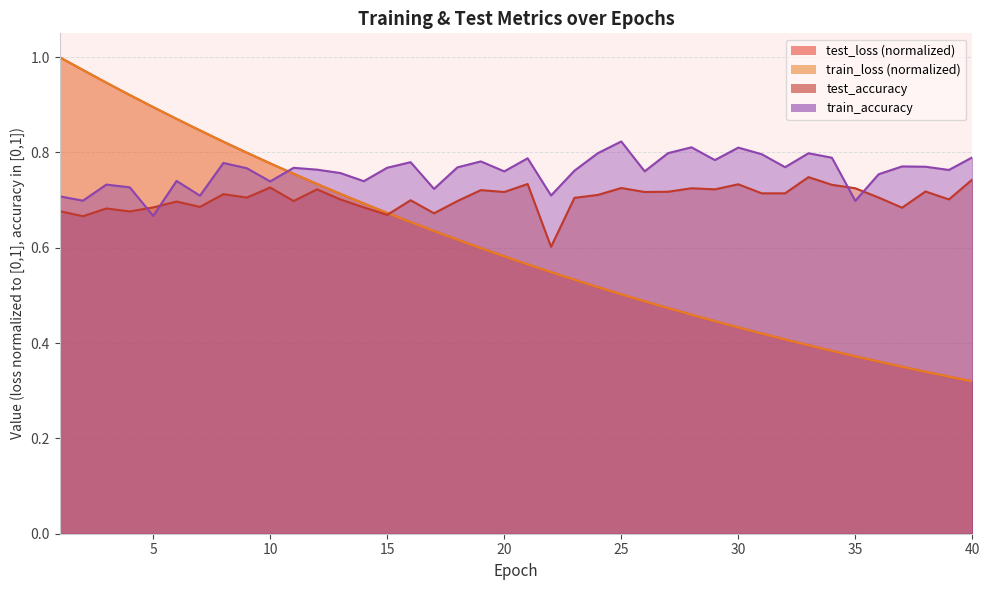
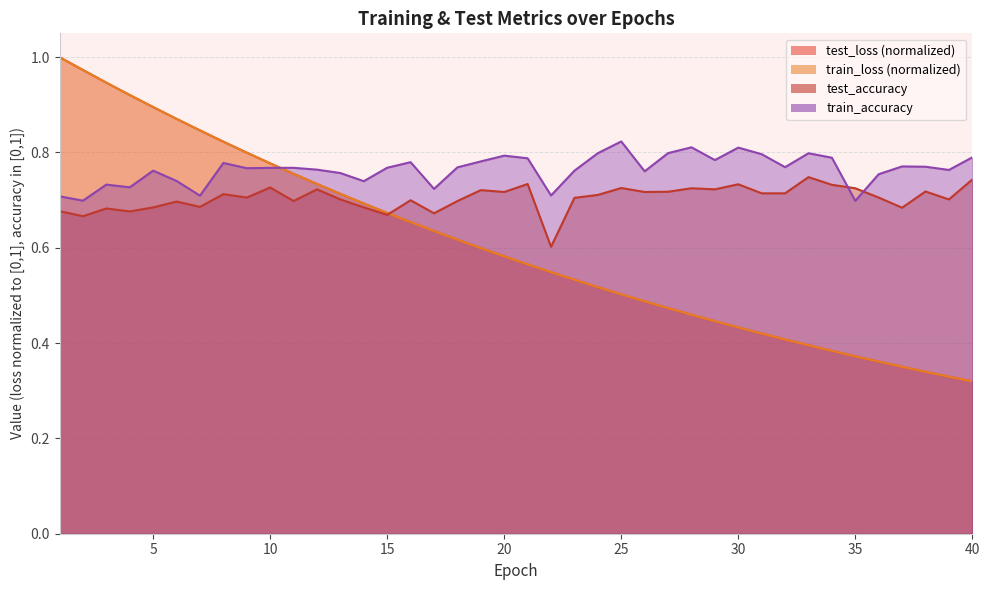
  {
    "train_accuracy": {
-     "5": 0.67,
-     "10": 0.74,
+     "5": 0.76,
+     "10": 0.77,
      "15": 0.77,
-     "20": 0.76,
+     "20": 0.79,
      "25": 0.82,
      "30": 0.81,
      "35": 0.70,
      "40": 0.79
    }
  }
